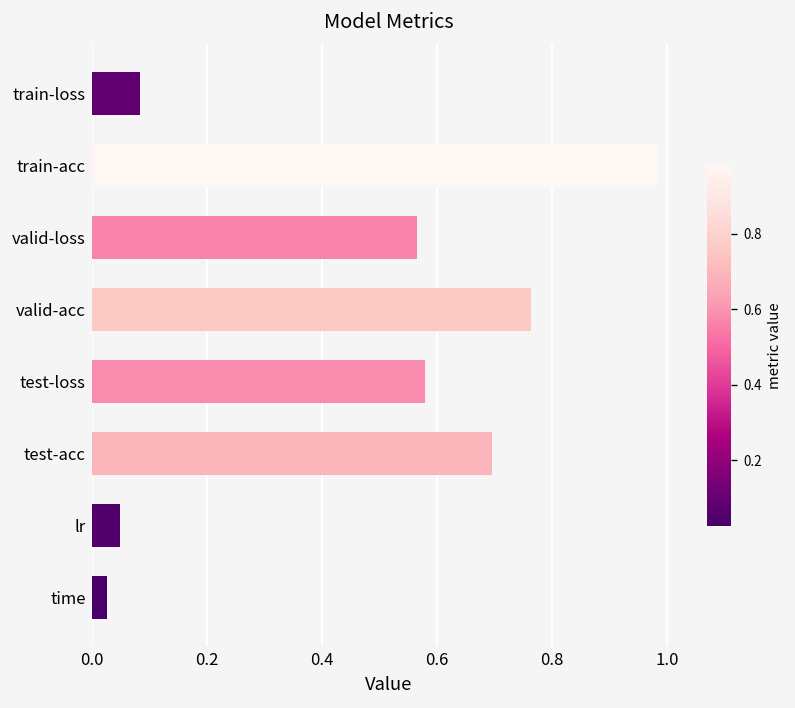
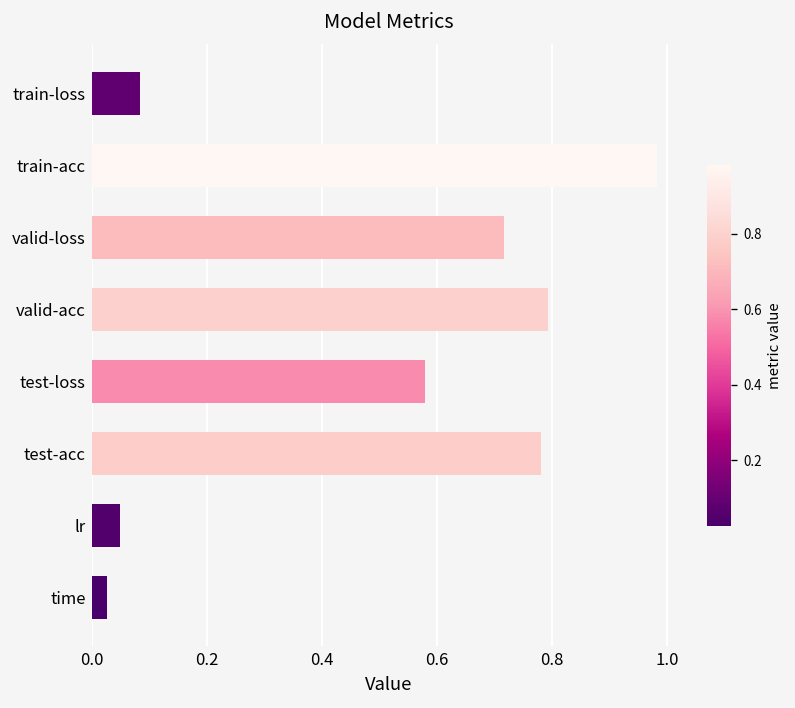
  {
    "train-loss": 0.08,
    "train-acc": 0.98,
-   "valid-loss": 0.56,
-   "valid-acc": 0.76,
+   "valid-loss": 0.72,
+   "valid-acc": 0.79,
    "test-loss": 0.58,
-   "test-acc": 0.70,
+   "test-acc": 0.78,
    "lr": 0.05,
    "time": 0.03
  }
